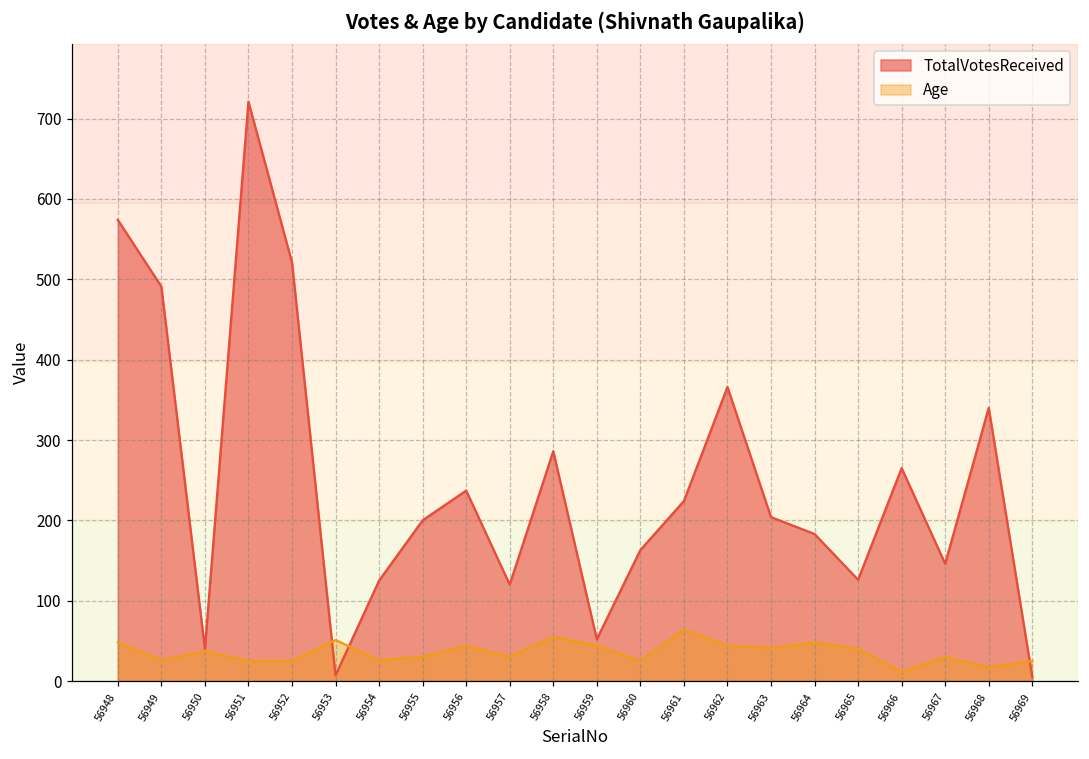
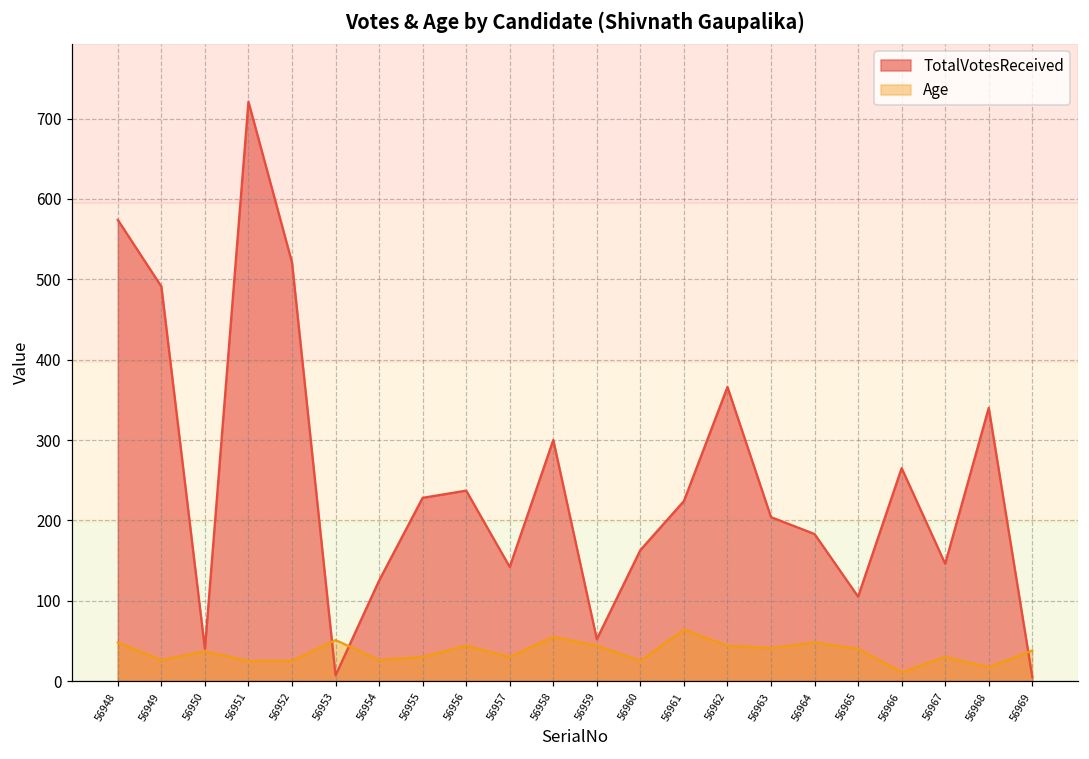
  {
    "TotalVotesReceived": {
      "56948": 570,
      "56949": 490,
      "56951": 720,
      "56952": 520,
      "56953": 10,
      "56954": 130,
-     "56955": 200,
+     "56955": 230,
      "56956": 240,
-     "56957": 120,
-     "56958": 290,
+     "56957": 140,
+     "56958": 300,
      "56959": 50,
      "56960": 160,
      "56961": 220,
      "56962": 370,
      "56963": 200,
      "56964": 180,
-     "56965": 130,
+     "56965": 110,
      "56966": 270,
      "56967": 150,
      "56968": 340,
      "56969": 10
    },
    "Age": {
      "56948": 50,
      "56949": 30,
      "56951": 30,
      "56952": 30,
      "56953": 50,
      "56954": 30,
      "56955": 30,
      "56956": 40,
      "56957": 30,
      "56958": 60,
      "56959": 40,
      "56960": 30,
      "56961": 60,
      "56962": 40,
      "56963": 40,
      "56964": 50,
      "56965": 40,
      "56966": 10,
      "56967": 30,
      "56968": 20,
-     "56969": 30
+     "56969": 40
    }
  }
